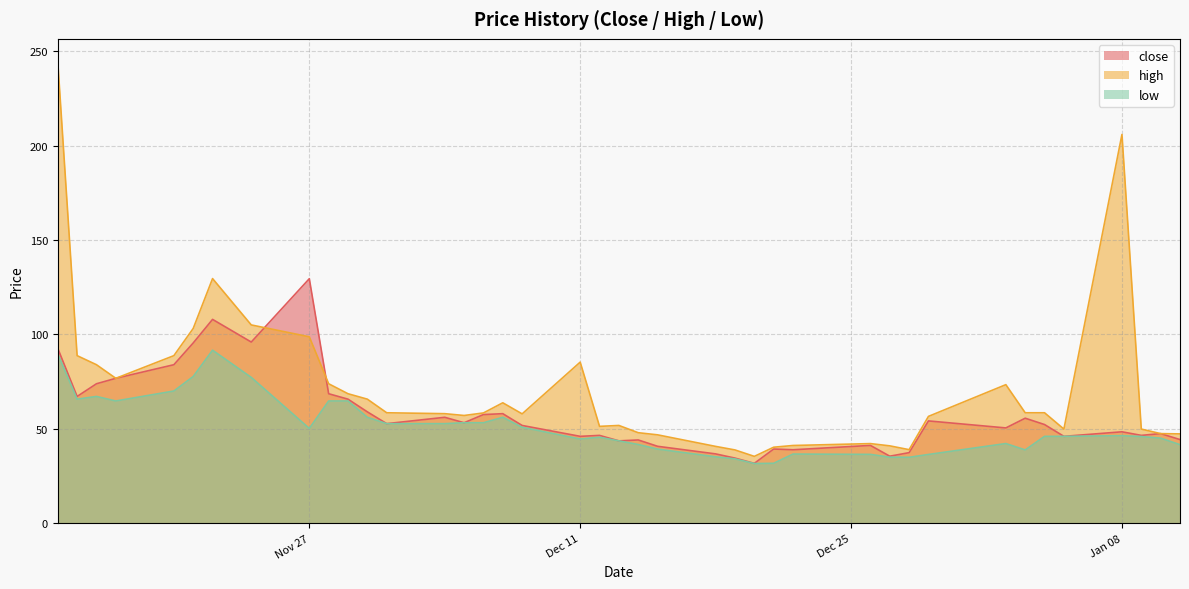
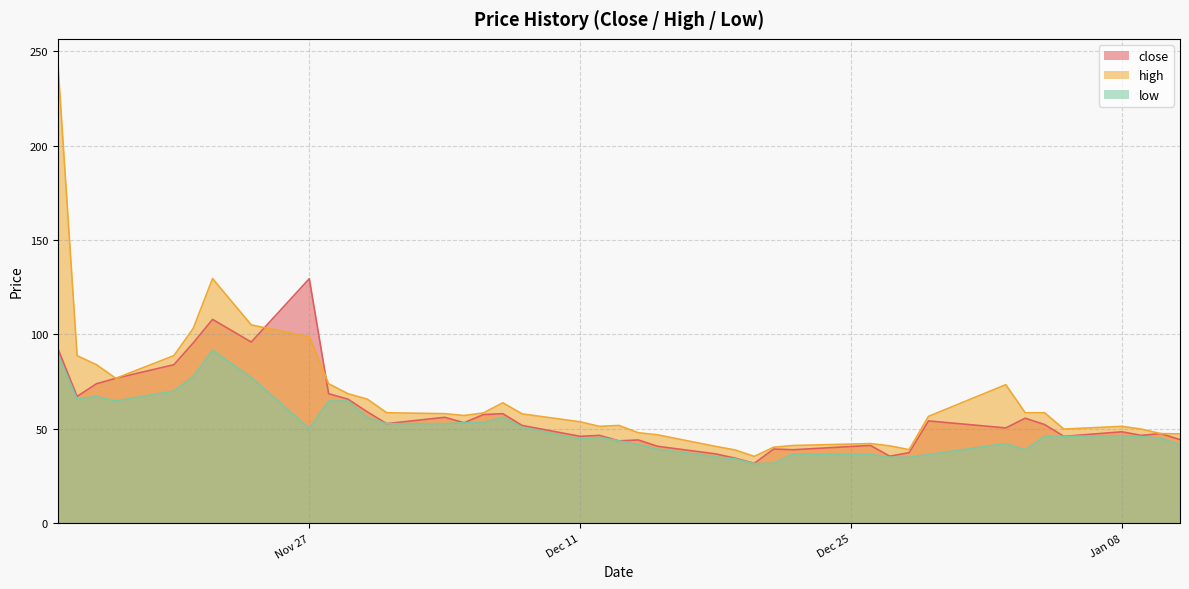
  {
    "close": {
      "Nov 27": 130,
      "Dec 11": 46,
      "Jan 08": 48
    },
    "high": {
      "Nov 27": 99,
-     "Dec 11": 85,
-     "Jan 08": 206
+     "Dec 11": 54,
+     "Jan 08": 51
    },
    "low": {
      "Nov 27": 50,
      "Dec 11": 45,
      "Jan 08": 46
    }
  }
